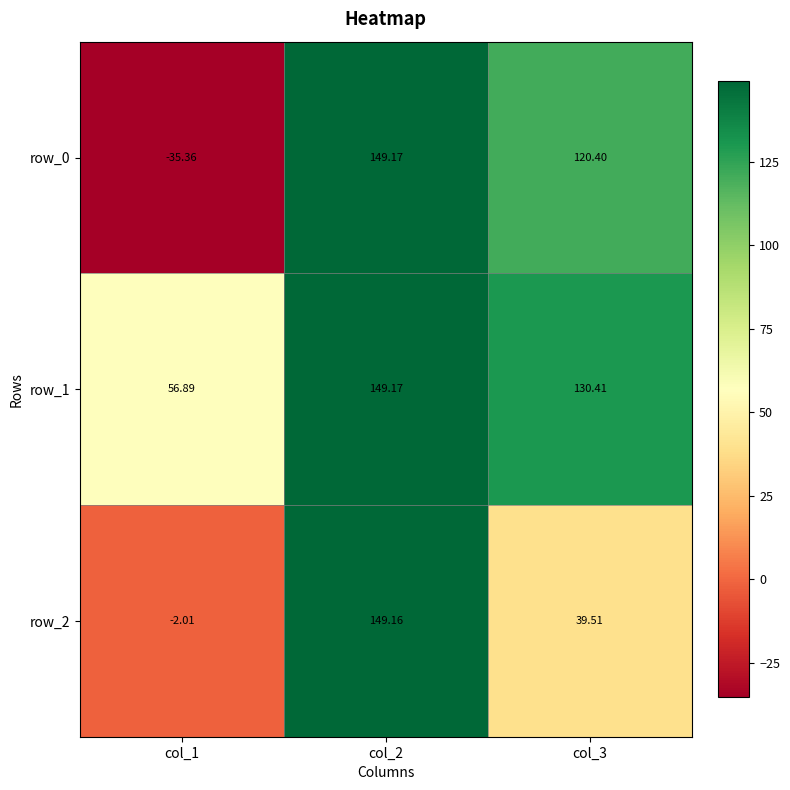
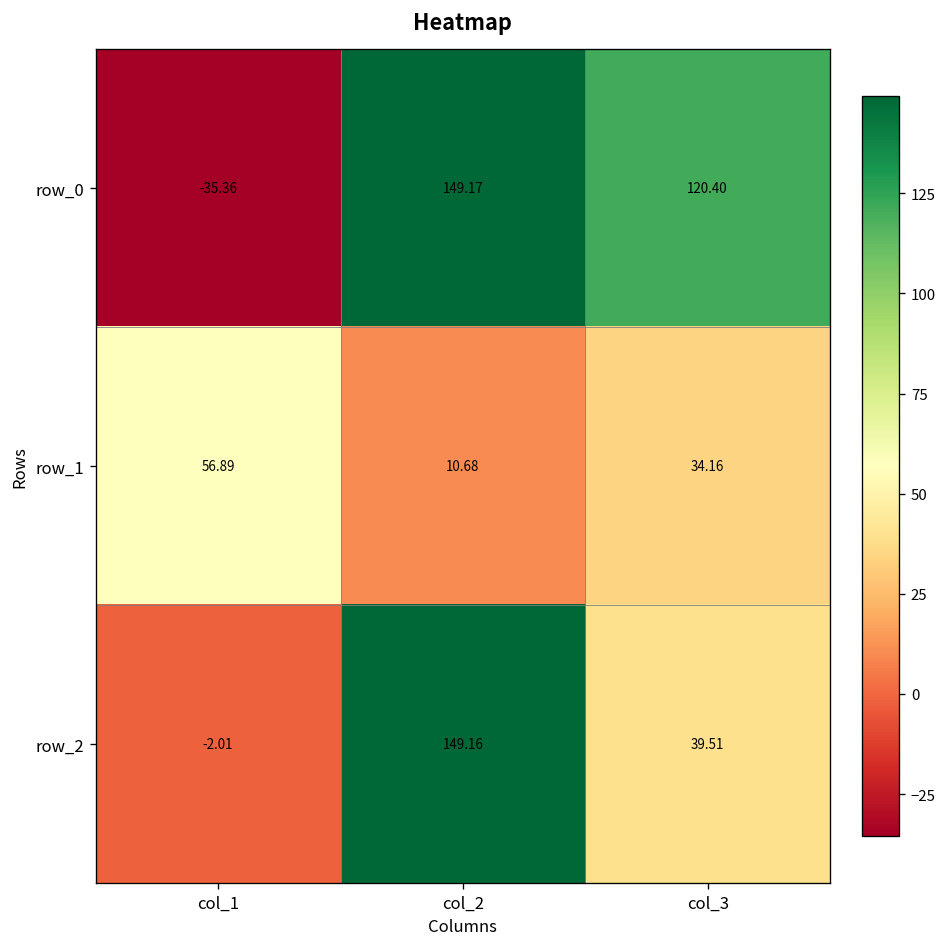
  {
    "row_0": {
      "col_1": -35.36,
      "col_2": 149.17,
      "col_3": 120.40
    },
    "row_1": {
      "col_1": 56.89,
-     "col_2": 149.17,
-     "col_3": 130.41
+     "col_2": 10.68,
+     "col_3": 34.16
    },
    "row_2": {
      "col_1": -2.01,
      "col_2": 149.16,
      "col_3": 39.51
    }
  }
